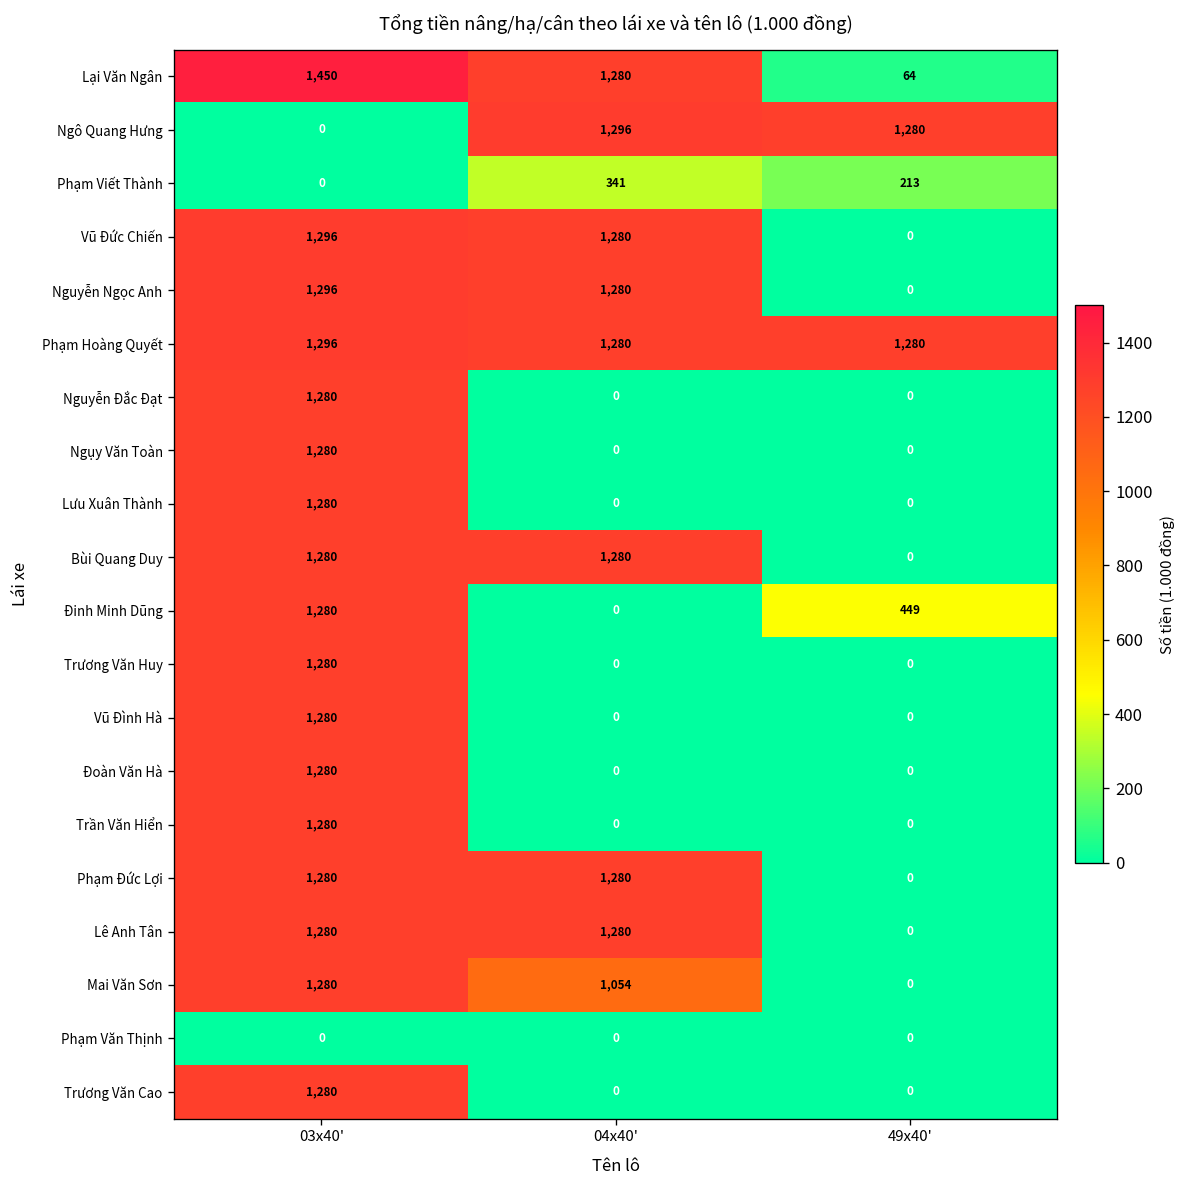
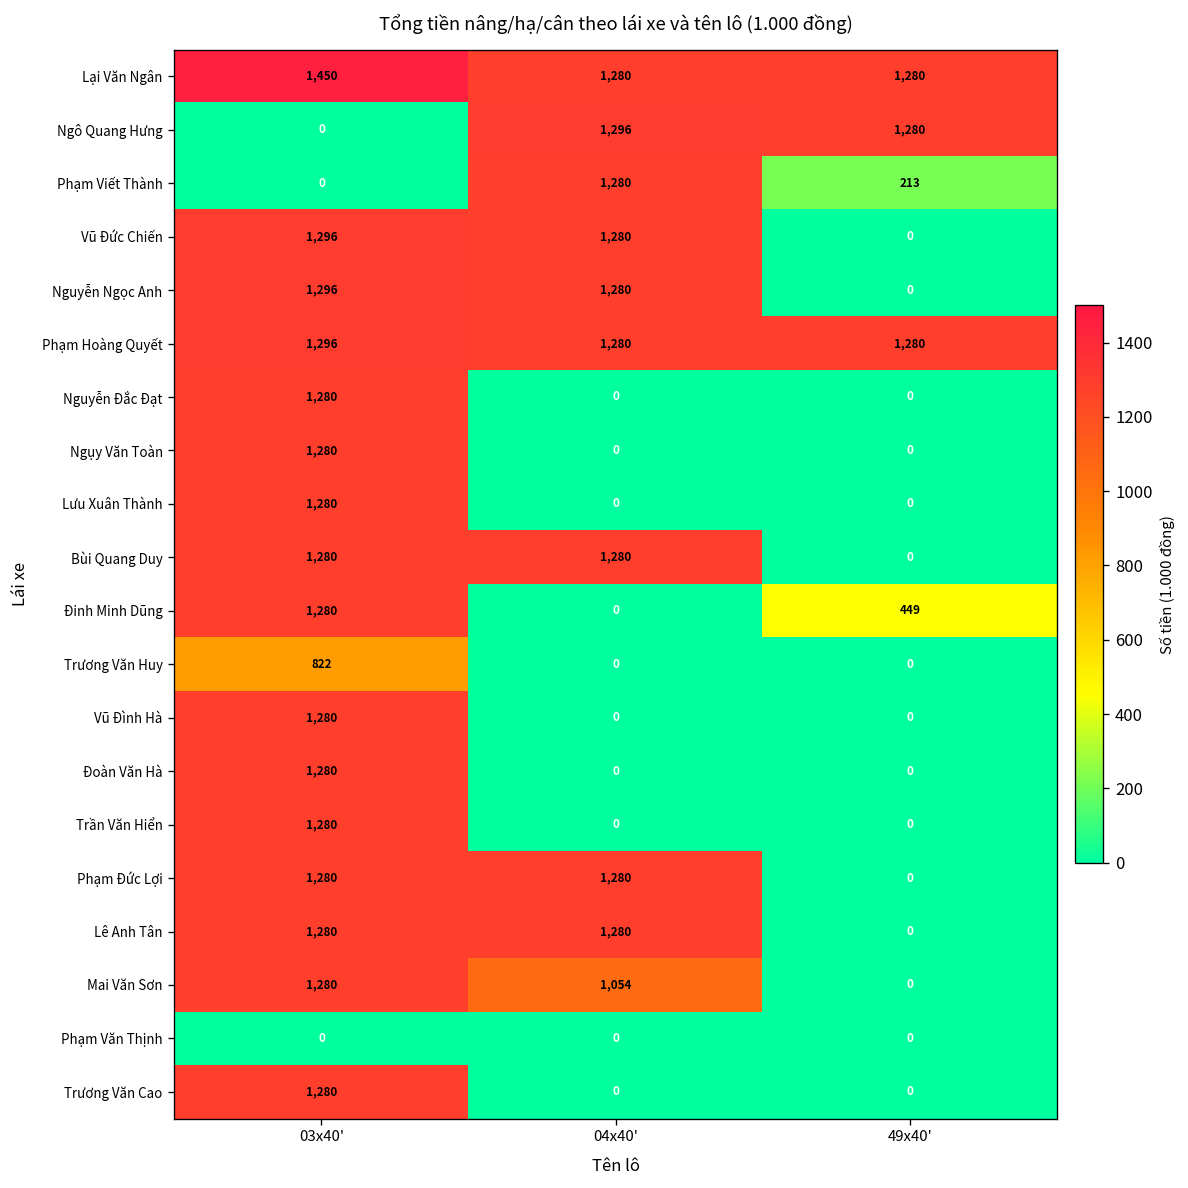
  {
    "Lại Văn Ngân": {
      "03x40'": "1,450",
      "04x40'": "1,280",
-     "49x40'": "64"
+     "49x40'": "1,280"
    },
    "Ngô Quang Hưng": {
      "03x40'": "0",
      "04x40'": "1,296",
      "49x40'": "1,280"
    },
    "Phạm Viết Thành": {
      "03x40'": "0",
-     "04x40'": "341",
+     "04x40'": "1,280",
      "49x40'": "213"
    },
    "Vũ Đức Chiến": {
      "03x40'": "1,296",
      "04x40'": "1,280",
      "49x40'": "0"
    },
    "Nguyễn Ngọc Anh": {
      "03x40'": "1,296",
      "04x40'": "1,280",
      "49x40'": "0"
    },
    "Phạm Hoàng Quyết": {
      "03x40'": "1,296",
      "04x40'": "1,280",
      "49x40'": "1,280"
    },
    "Nguyễn Đắc Đạt": {
      "03x40'": "1,280",
      "04x40'": "0",
      "49x40'": "0"
    },
    "Ngụy Văn Toàn": {
      "03x40'": "1,280",
      "04x40'": "0",
      "49x40'": "0"
    },
    "Lưu Xuân Thành": {
      "03x40'": "1,280",
      "04x40'": "0",
      "49x40'": "0"
    },
    "Bùi Quang Duy": {
      "03x40'": "1,280",
      "04x40'": "1,280",
      "49x40'": "0"
    },
    "Đinh Minh Dũng": {
      "03x40'": "1,280",
      "04x40'": "0",
      "49x40'": "449"
    },
    "Trương Văn Huy": {
-     "03x40'": "1,280",
+     "03x40'": "822",
      "04x40'": "0",
      "49x40'": "0"
    },
    "Vũ Đình Hà": {
      "03x40'": "1,280",
      "04x40'": "0",
      "49x40'": "0"
    },
    "Đoàn Văn Hà": {
      "03x40'": "1,280",
      "04x40'": "0",
      "49x40'": "0"
    },
    "Trần Văn Hiển": {
      "03x40'": "1,280",
      "04x40'": "0",
      "49x40'": "0"
    },
    "Phạm Đức Lợi": {
      "03x40'": "1,280",
      "04x40'": "1,280",
      "49x40'": "0"
    },
    "Lê Anh Tân": {
      "03x40'": "1,280",
      "04x40'": "1,280",
      "49x40'": "0"
    },
    "Mai Văn Sơn": {
      "03x40'": "1,280",
      "04x40'": "1,054",
      "49x40'": "0"
    },
    "Phạm Văn Thịnh": {
      "03x40'": "0",
      "04x40'": "0",
      "49x40'": "0"
    },
    "Trương Văn Cao": {
      "03x40'": "1,280",
      "04x40'": "0",
      "49x40'": "0"
    }
  }
